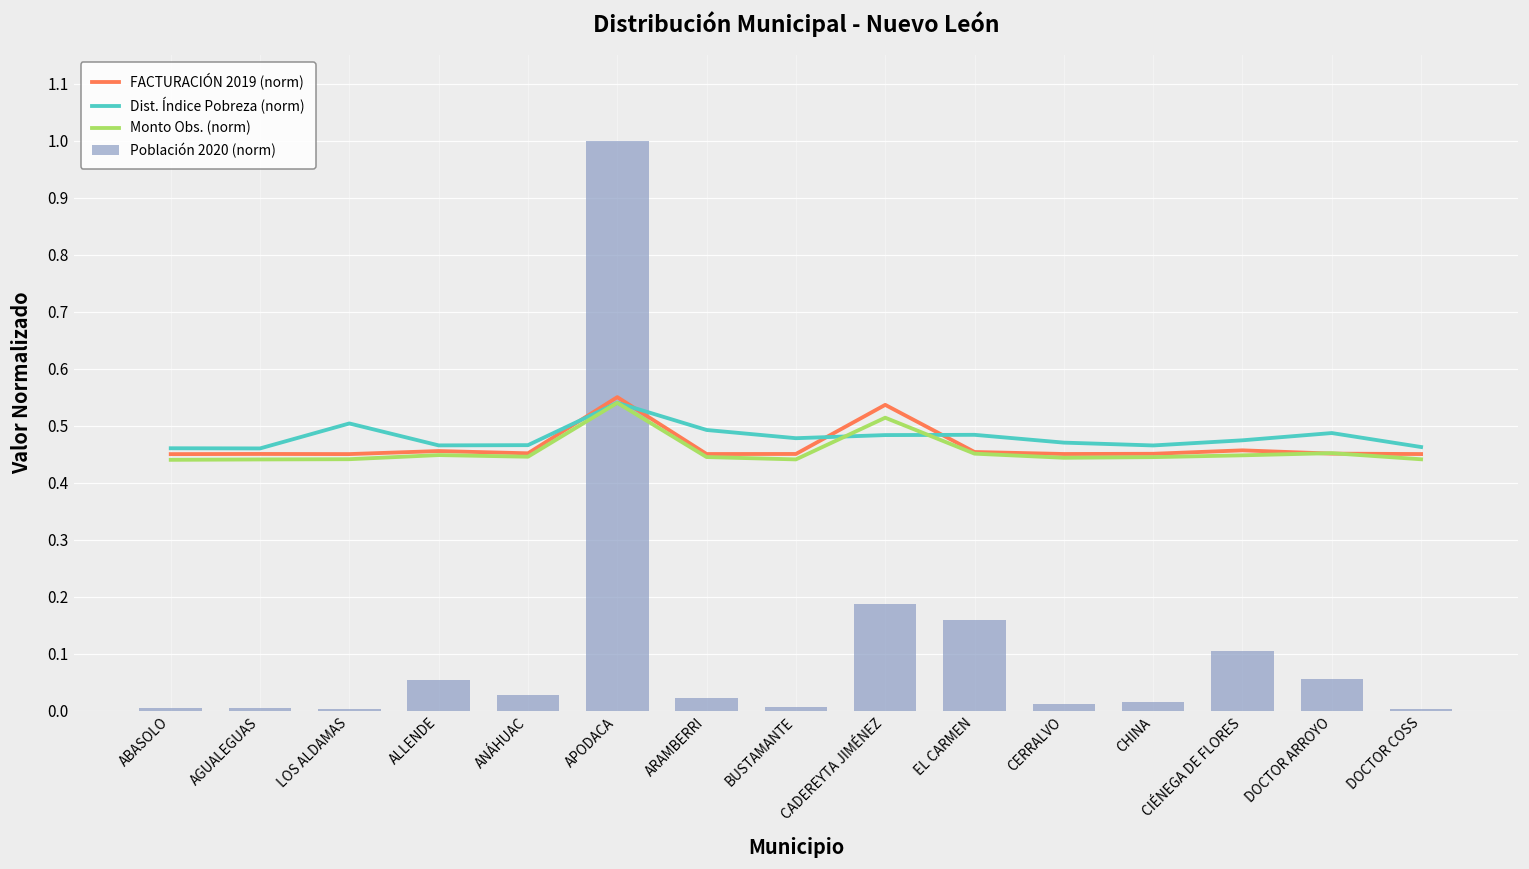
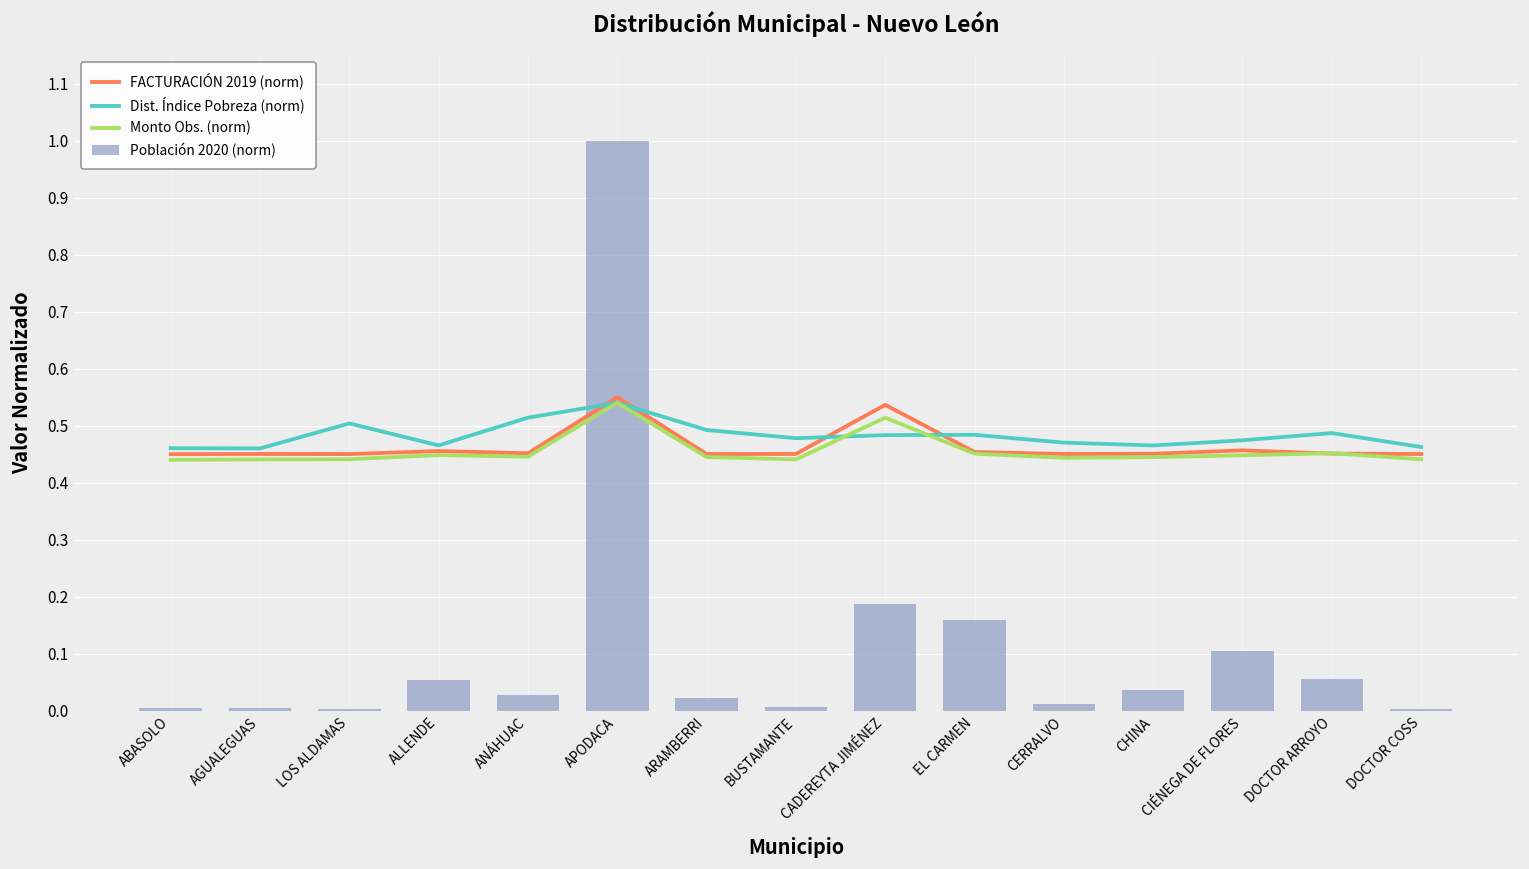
  {
    "FACTURACIÓN 2019 (norm)": {
      "ABASOLO": 0.45,
      "AGUALEGUAS": 0.45,
      "LOS ALDAMAS": 0.45,
      "ALLENDE": 0.46,
      "ANÁHUAC": 0.45,
      "APODACA": 0.55,
      "ARAMBERRI": 0.45,
      "BUSTAMANTE": 0.45,
      "CADEREYTA JIMÉNEZ": 0.54,
      "CERRALVO": 0.45,
      "CHINA": 0.45,
      "CIÉNEGA DE FLORES": 0.46,
      "DOCTOR COSS": 0.45
    },
    "Población 2020 (norm)": {
      "AGUALEGUAS": 0.01,
      "ALLENDE": 0.05,
      "ANÁHUAC": 0.03,
      "APODACA": 1.00,
      "ARAMBERRI": 0.02,
      "BUSTAMANTE": 0.01,
      "CADEREYTA JIMÉNEZ": 0.19,
      "EL CARMEN": 0.16,
      "CERRALVO": 0.01,
-     "CHINA": 0.02,
+     "CHINA": 0.04,
      "CIÉNEGA DE FLORES": 0.10,
      "DOCTOR ARROYO": 0.05
    },
    "Dist. Índice Pobreza (norm)": {
      "ABASOLO": 0.46,
      "AGUALEGUAS": 0.46,
      "LOS ALDAMAS": 0.50,
      "ALLENDE": 0.47,
-     "ANÁHUAC": 0.47,
+     "ANÁHUAC": 0.51,
      "ARAMBERRI": 0.49,
      "BUSTAMANTE": 0.48,
      "CADEREYTA JIMÉNEZ": 0.48,
      "EL CARMEN": 0.48,
      "CERRALVO": 0.47,
      "CHINA": 0.47,
      "CIÉNEGA DE FLORES": 0.47,
      "DOCTOR ARROYO": 0.49,
      "DOCTOR COSS": 0.46
    },
    "Monto Obs. (norm)": {
      "ABASOLO": 0.44,
      "AGUALEGUAS": 0.44,
      "LOS ALDAMAS": 0.44,
      "ALLENDE": 0.45,
      "ANÁHUAC": 0.45,
      "ARAMBERRI": 0.44,
      "BUSTAMANTE": 0.44,
      "CADEREYTA JIMÉNEZ": 0.51,
      "CERRALVO": 0.44,
      "CHINA": 0.44,
      "CIÉNEGA DE FLORES": 0.45,
      "DOCTOR COSS": 0.44
    }
  }
